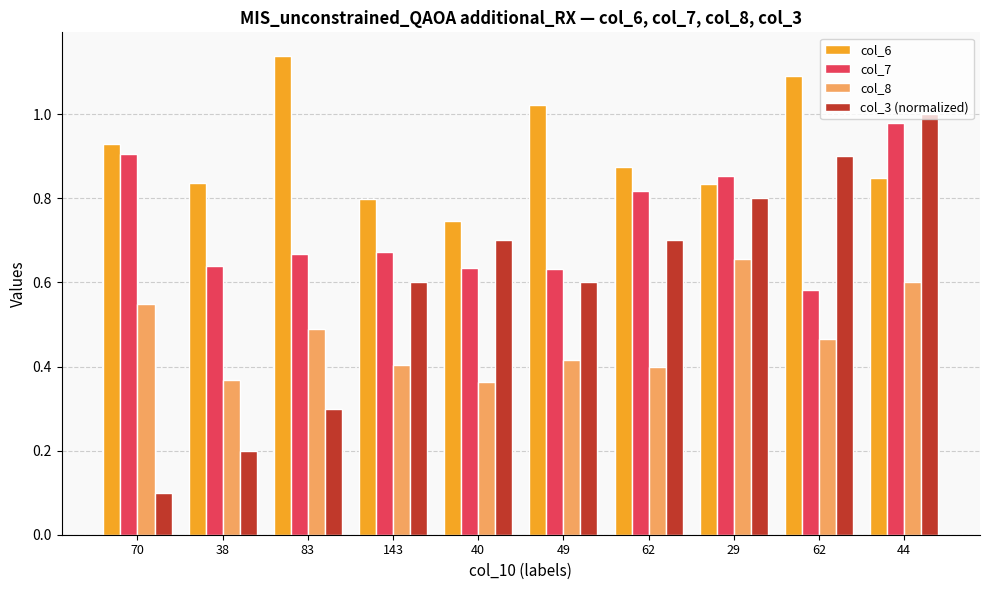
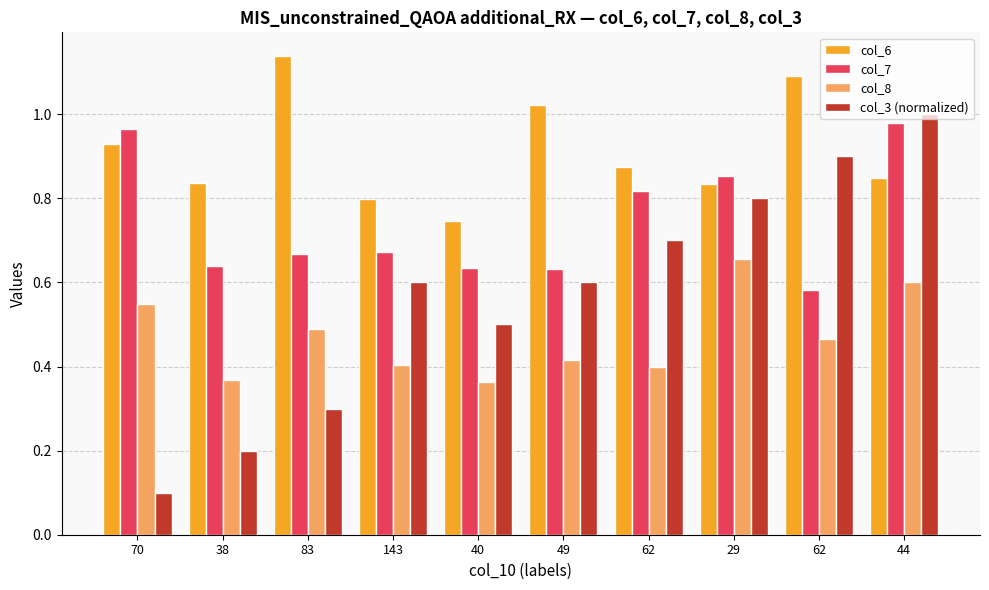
  {
    "col_6": {
      "70": 0.93,
      "38": 0.84,
      "83": 1.14,
      "143": 0.80,
      "40": 0.75,
      "49": 1.02,
      "29": 0.83,
      "44": 0.85
    },
    "col_7": {
-     "70": 0.90,
+     "70": 0.97,
      "38": 0.64,
      "83": 0.67,
      "143": 0.67,
      "40": 0.64,
      "49": 0.63,
      "29": 0.85,
      "44": 0.98
    },
    "col_8": {
      "70": 0.55,
      "38": 0.37,
      "83": 0.49,
      "143": 0.40,
      "40": 0.36,
      "49": 0.42,
      "29": 0.66,
      "44": 0.60
    },
    "col_3 (normalized)": {
      "70": 0.10,
      "38": 0.20,
      "83": 0.30,
      "143": 0.60,
-     "40": 0.70,
+     "40": 0.50,
      "49": 0.60,
      "29": 0.80
    }
  }
